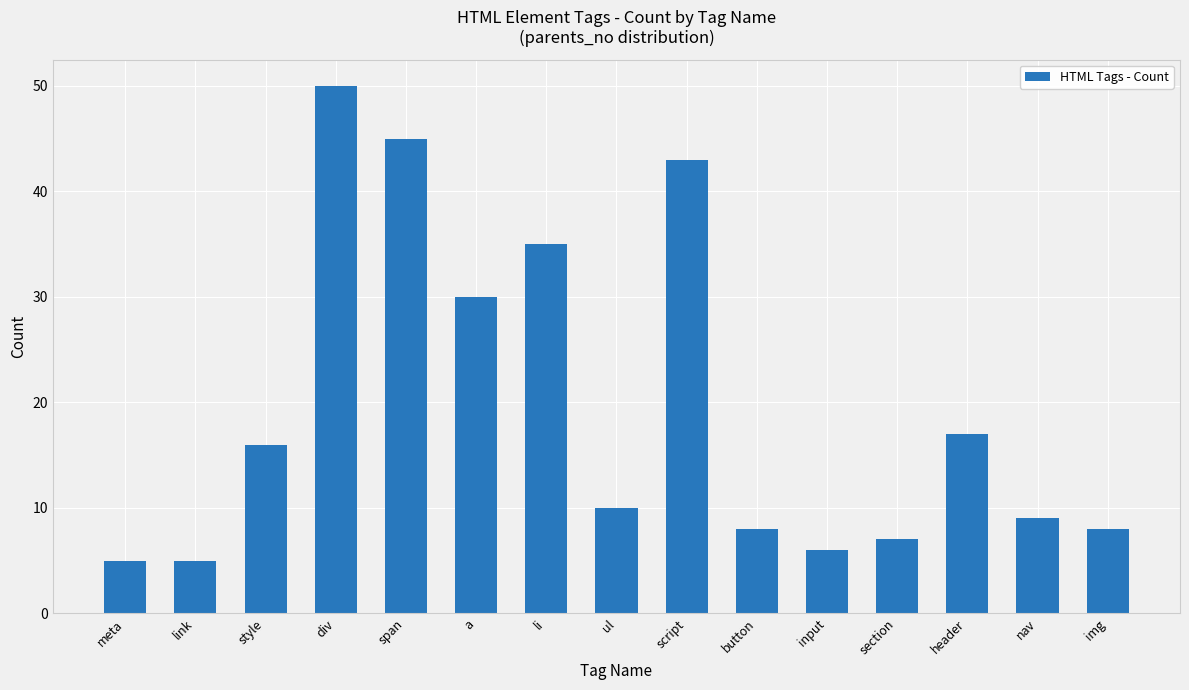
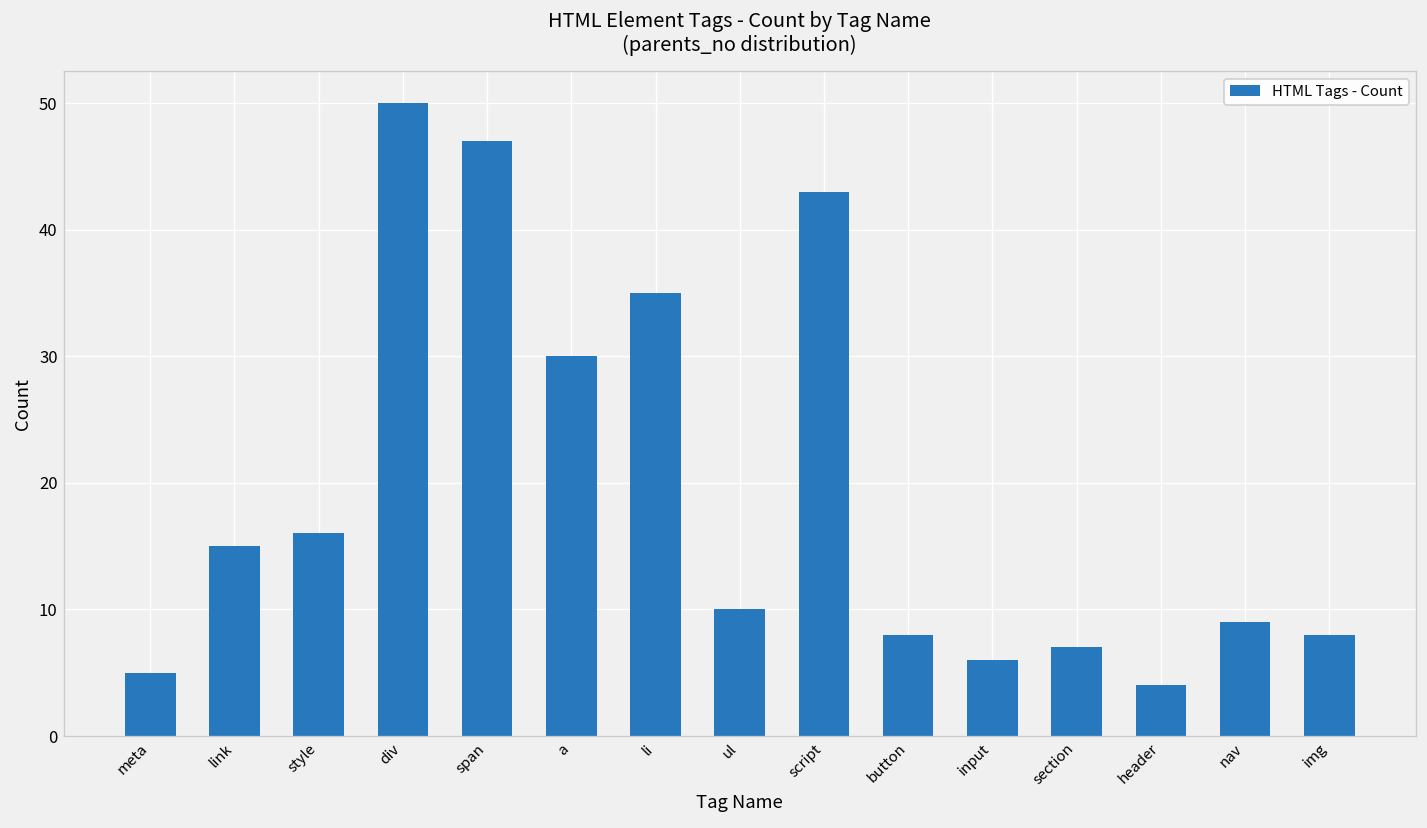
  {
    "meta": 5,
-   "link": 5,
+   "link": 15,
    "style": 16,
    "div": 50,
-   "span": 45,
+   "span": 47,
    "a": 30,
    "li": 35,
    "ul": 10,
    "script": 43,
    "button": 8,
    "input": 6,
    "section": 7,
-   "header": 17,
+   "header": 4,
    "nav": 9,
    "img": 8
  }
